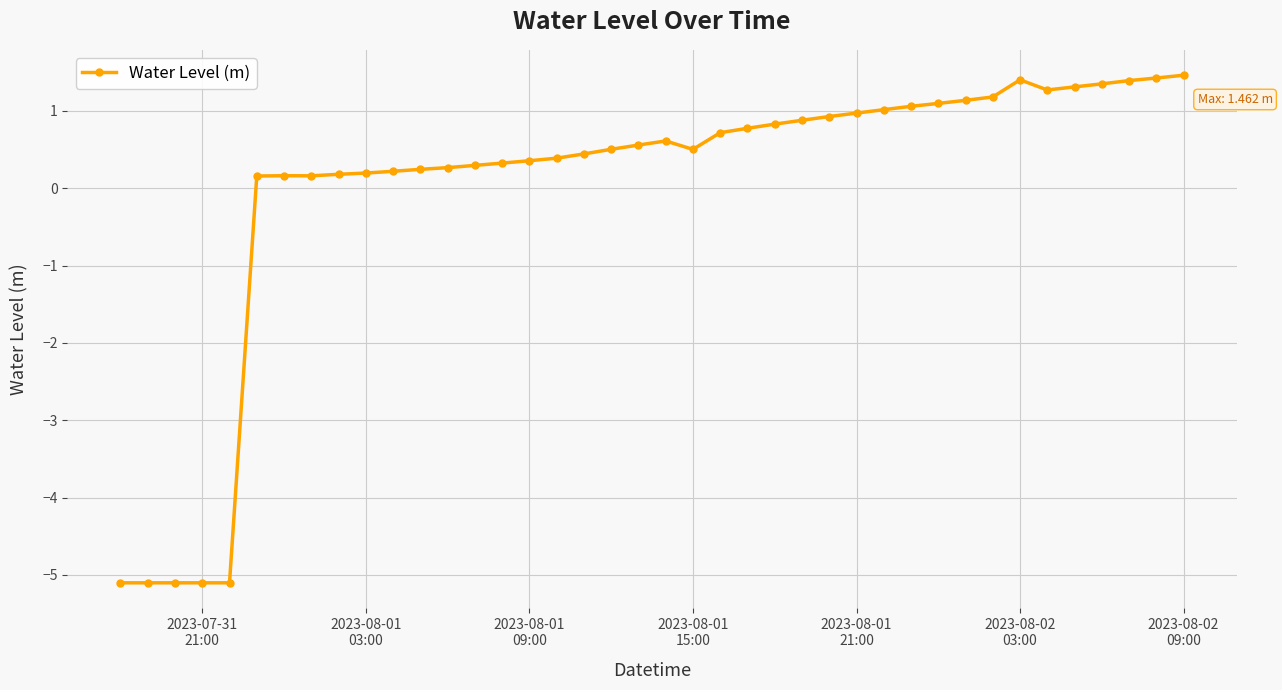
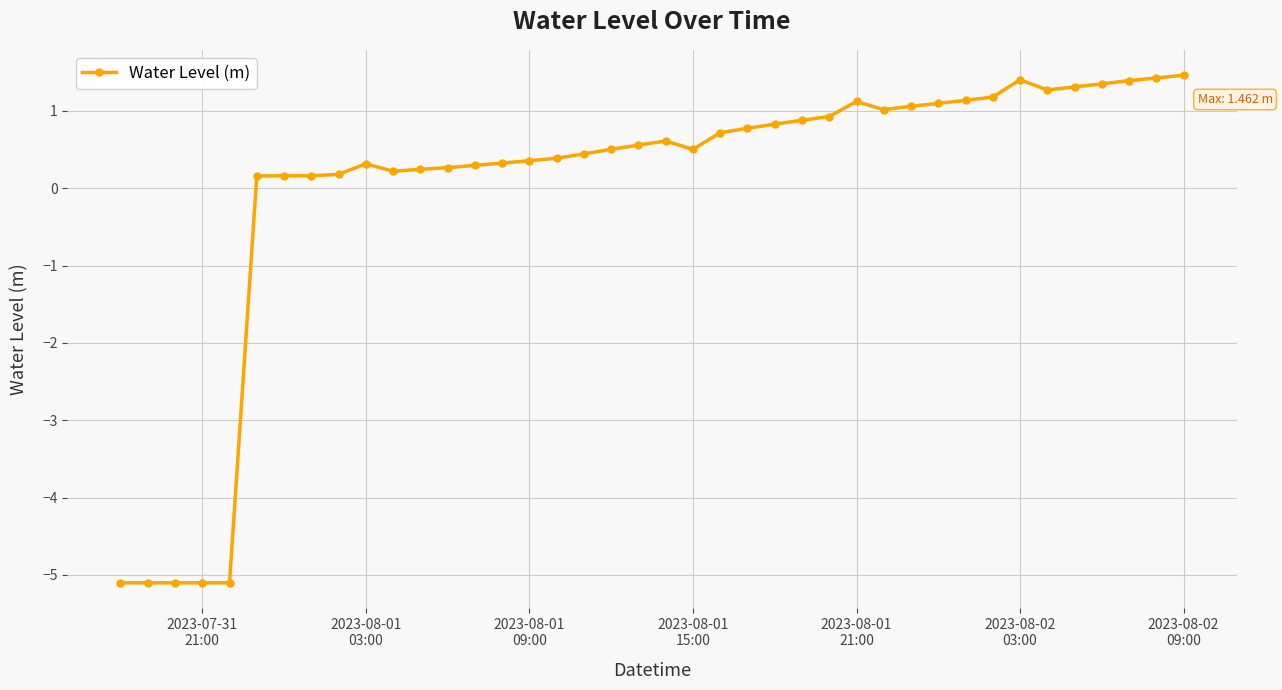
  {
    "2023-07-31 21:00": -5.1,
-   "2023-08-01 03:00": 0.2,
+   "2023-08-01 03:00": 0.3,
    "2023-08-01 09:00": 0.4,
    "2023-08-01 15:00": 0.5,
-   "2023-08-01 21:00": 1.0,
+   "2023-08-01 21:00": 1.1,
    "2023-08-02 03:00": 1.4
  }
